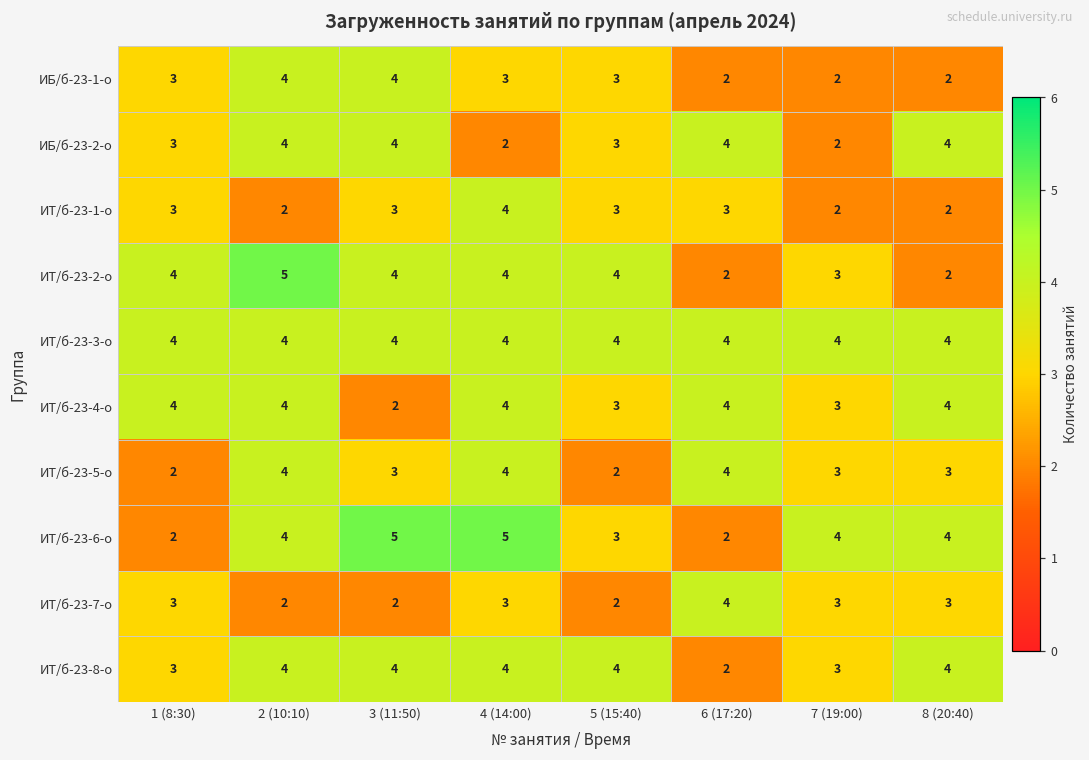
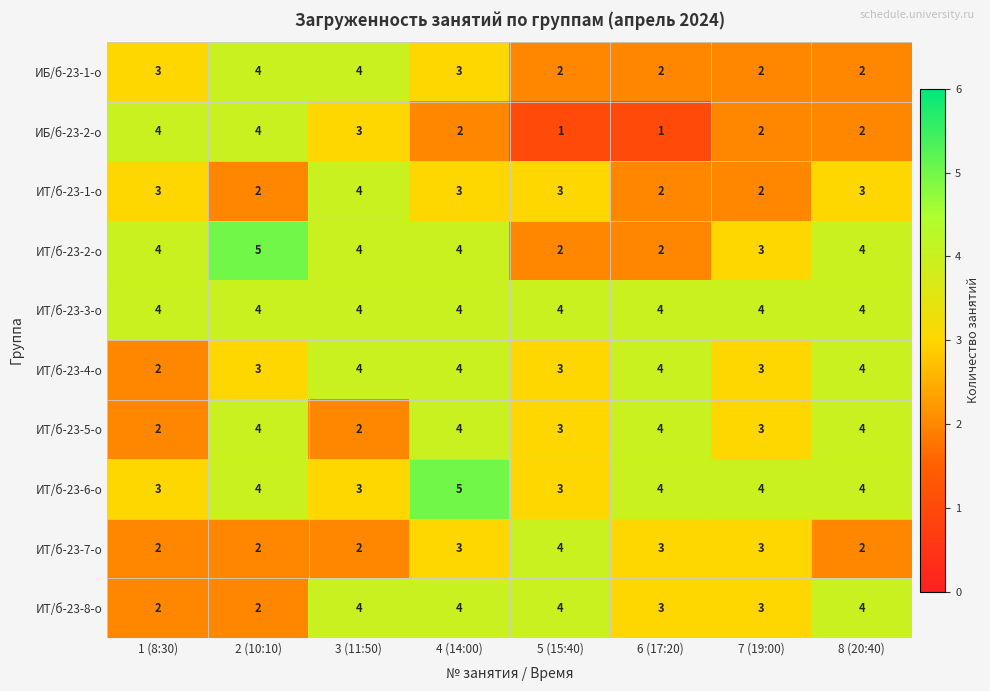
  {
    "ИБ/б-23-1-о": {
      "1 (8:30)": 3,
      "2 (10:10)": 4,
      "3 (11:50)": 4,
      "4 (14:00)": 3,
-     "5 (15:40)": 3,
+     "5 (15:40)": 2,
      "6 (17:20)": 2,
      "7 (19:00)": 2,
      "8 (20:40)": 2
    },
    "ИБ/б-23-2-о": {
-     "1 (8:30)": 3,
+     "1 (8:30)": 4,
      "2 (10:10)": 4,
-     "3 (11:50)": 4,
+     "3 (11:50)": 3,
      "4 (14:00)": 2,
-     "5 (15:40)": 3,
-     "6 (17:20)": 4,
+     "5 (15:40)": 1,
+     "6 (17:20)": 1,
      "7 (19:00)": 2,
-     "8 (20:40)": 4
+     "8 (20:40)": 2
    },
    "ИТ/б-23-1-о": {
      "1 (8:30)": 3,
      "2 (10:10)": 2,
-     "3 (11:50)": 3,
-     "4 (14:00)": 4,
+     "3 (11:50)": 4,
+     "4 (14:00)": 3,
      "5 (15:40)": 3,
-     "6 (17:20)": 3,
+     "6 (17:20)": 2,
      "7 (19:00)": 2,
-     "8 (20:40)": 2
+     "8 (20:40)": 3
    },
    "ИТ/б-23-2-о": {
      "1 (8:30)": 4,
      "2 (10:10)": 5,
      "3 (11:50)": 4,
      "4 (14:00)": 4,
-     "5 (15:40)": 4,
+     "5 (15:40)": 2,
      "6 (17:20)": 2,
      "7 (19:00)": 3,
-     "8 (20:40)": 2
+     "8 (20:40)": 4
    },
    "ИТ/б-23-3-о": {
      "1 (8:30)": 4,
      "2 (10:10)": 4,
      "3 (11:50)": 4,
      "4 (14:00)": 4,
      "5 (15:40)": 4,
      "6 (17:20)": 4,
      "7 (19:00)": 4,
      "8 (20:40)": 4
    },
    "ИТ/б-23-4-о": {
-     "1 (8:30)": 4,
-     "2 (10:10)": 4,
-     "3 (11:50)": 2,
+     "1 (8:30)": 2,
+     "2 (10:10)": 3,
+     "3 (11:50)": 4,
      "4 (14:00)": 4,
      "5 (15:40)": 3,
      "6 (17:20)": 4,
      "7 (19:00)": 3,
      "8 (20:40)": 4
    },
    "ИТ/б-23-5-о": {
      "1 (8:30)": 2,
      "2 (10:10)": 4,
-     "3 (11:50)": 3,
+     "3 (11:50)": 2,
      "4 (14:00)": 4,
-     "5 (15:40)": 2,
+     "5 (15:40)": 3,
      "6 (17:20)": 4,
      "7 (19:00)": 3,
-     "8 (20:40)": 3
+     "8 (20:40)": 4
    },
    "ИТ/б-23-6-о": {
-     "1 (8:30)": 2,
+     "1 (8:30)": 3,
      "2 (10:10)": 4,
-     "3 (11:50)": 5,
+     "3 (11:50)": 3,
      "4 (14:00)": 5,
      "5 (15:40)": 3,
-     "6 (17:20)": 2,
+     "6 (17:20)": 4,
      "7 (19:00)": 4,
      "8 (20:40)": 4
    },
    "ИТ/б-23-7-о": {
-     "1 (8:30)": 3,
+     "1 (8:30)": 2,
      "2 (10:10)": 2,
      "3 (11:50)": 2,
      "4 (14:00)": 3,
-     "5 (15:40)": 2,
-     "6 (17:20)": 4,
+     "5 (15:40)": 4,
+     "6 (17:20)": 3,
      "7 (19:00)": 3,
-     "8 (20:40)": 3
+     "8 (20:40)": 2
    },
    "ИТ/б-23-8-о": {
-     "1 (8:30)": 3,
-     "2 (10:10)": 4,
+     "1 (8:30)": 2,
+     "2 (10:10)": 2,
      "3 (11:50)": 4,
      "4 (14:00)": 4,
      "5 (15:40)": 4,
-     "6 (17:20)": 2,
+     "6 (17:20)": 3,
      "7 (19:00)": 3,
      "8 (20:40)": 4
    }
  }
